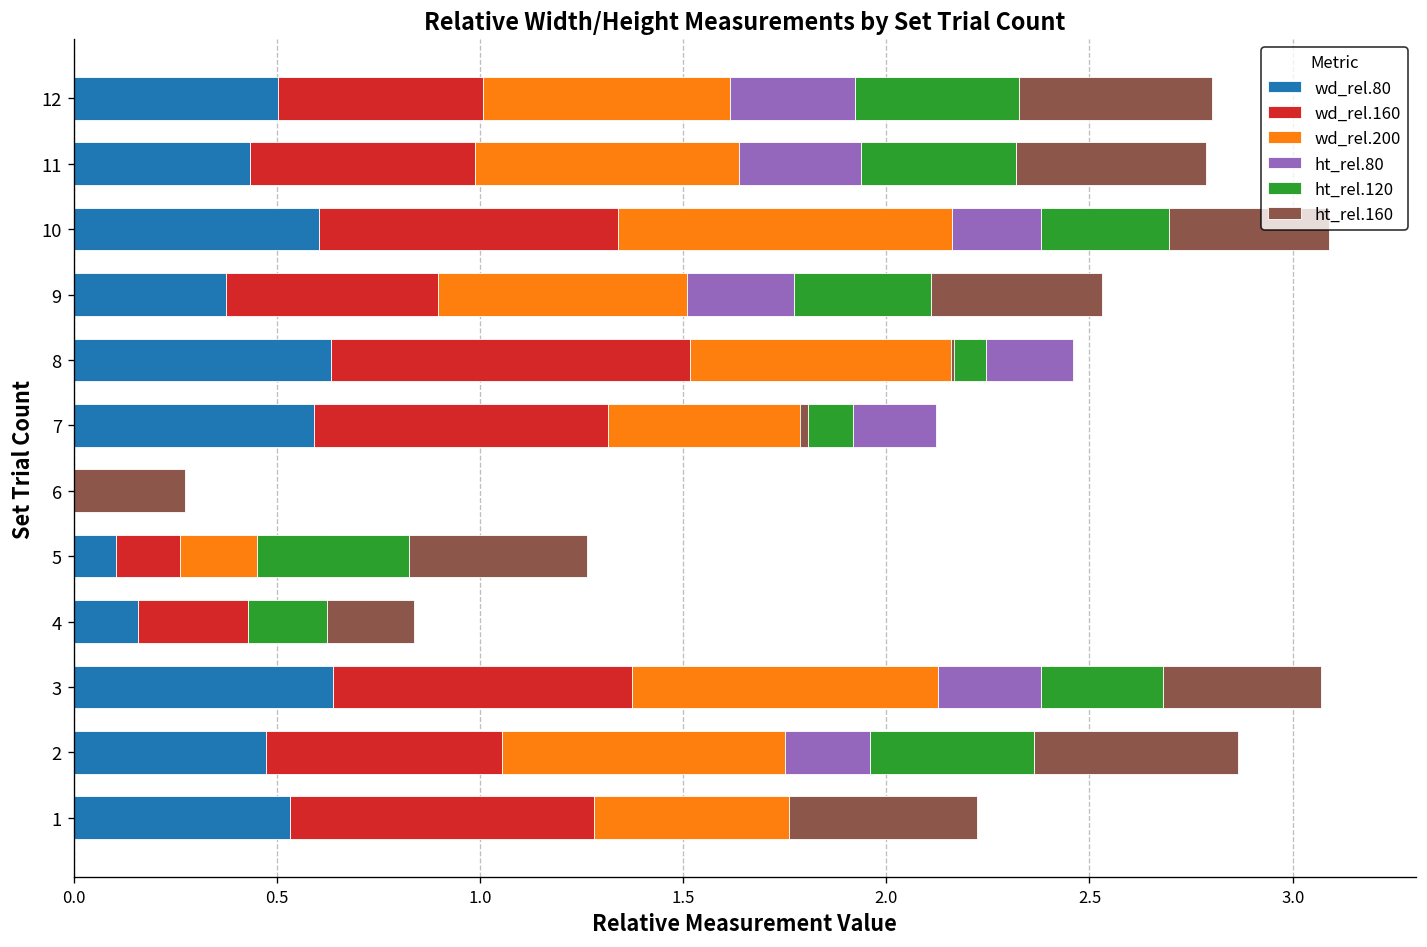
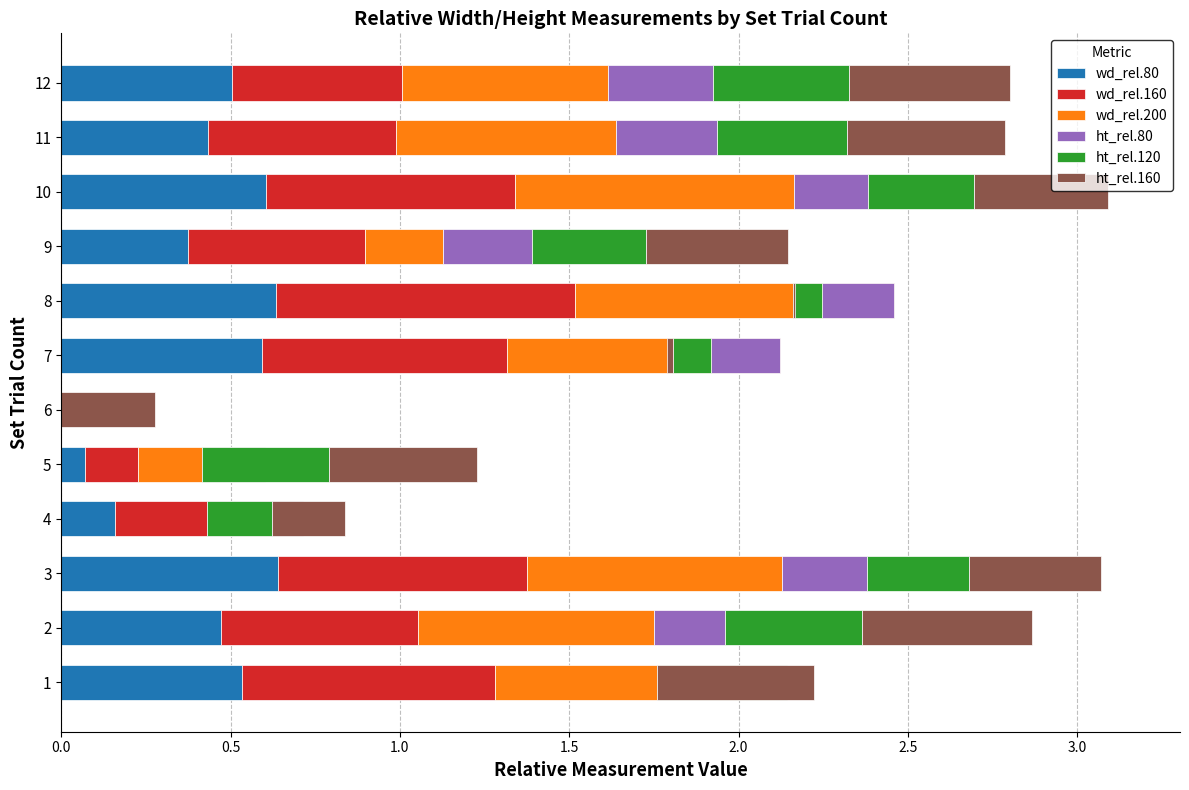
  {
    "wd_rel.80": {
      "12": 0.50,
      "11": 0.43,
      "10": 0.60,
      "9": 0.38,
      "8": 0.63,
      "7": 0.59,
-     "5": 0.11,
+     "5": 0.07,
      "4": 0.16,
      "3": 0.64,
      "2": 0.47,
      "1": 0.53
    },
    "wd_rel.160": {
      "12": 0.50,
      "11": 0.55,
      "10": 0.74,
      "9": 0.52,
      "8": 0.88,
      "7": 0.72,
      "5": 0.16,
      "3": 0.74,
      "2": 0.58,
      "1": 0.75
    },
    "wd_rel.200": {
      "12": 0.61,
      "11": 0.65,
      "10": 0.82,
-     "9": 0.61,
+     "9": 0.23,
      "8": 0.94,
      "7": 0.81,
      "3": 0.75,
      "2": 0.70
    },
    "ht_rel.80": {
      "12": 0.31,
      "11": 0.30,
      "10": 0.22,
      "9": 0.26,
      "3": 0.25,
      "2": 0.21
    },
    "ht_rel.120": {
      "12": 0.40,
      "11": 0.38,
      "10": 0.31,
      "9": 0.34,
      "5": 0.38,
      "3": 0.30,
      "2": 0.40
    },
    "ht_rel.160": {
      "12": 0.48,
      "11": 0.47,
      "10": 0.39,
      "9": 0.42,
      "6": 0.85,
      "5": 0.44,
      "4": 0.21,
      "3": 0.39,
      "2": 0.50,
      "1": 0.46
    }
  }
